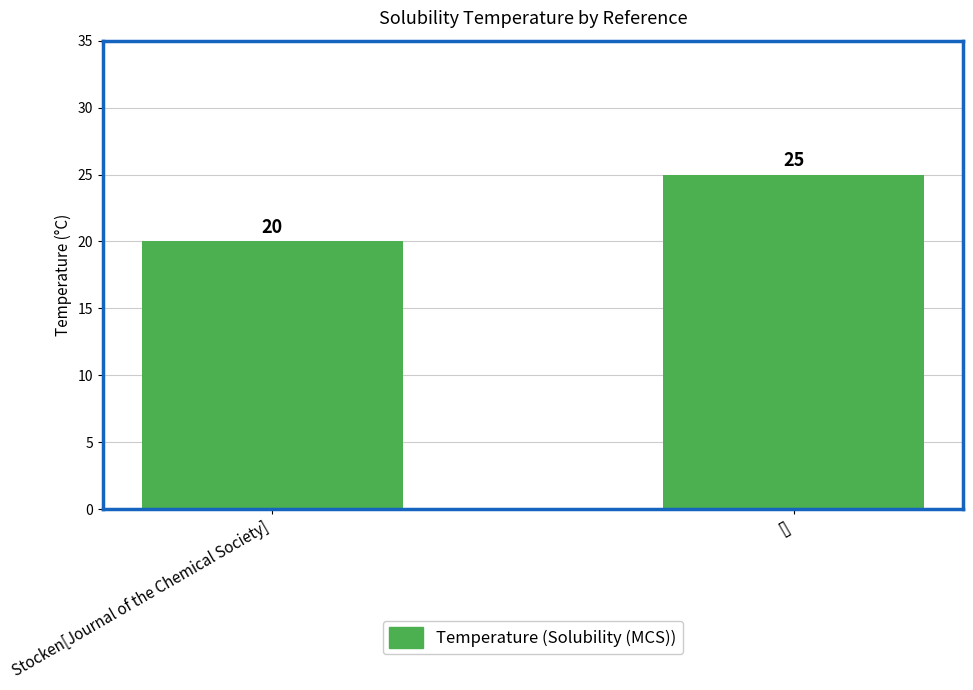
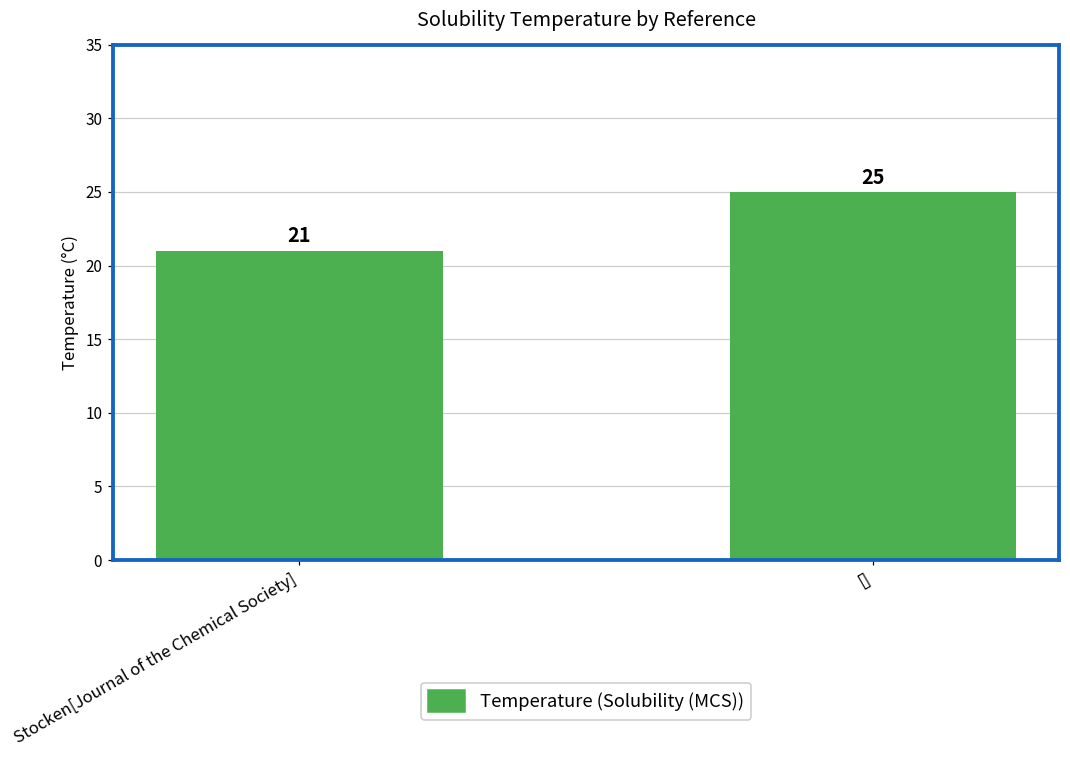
  {
-   "Stocken[Journal of the Chemical Society]": 20,
+   "Stocken[Journal of the Chemical Society]": 21,
    "[]": 25
  }
